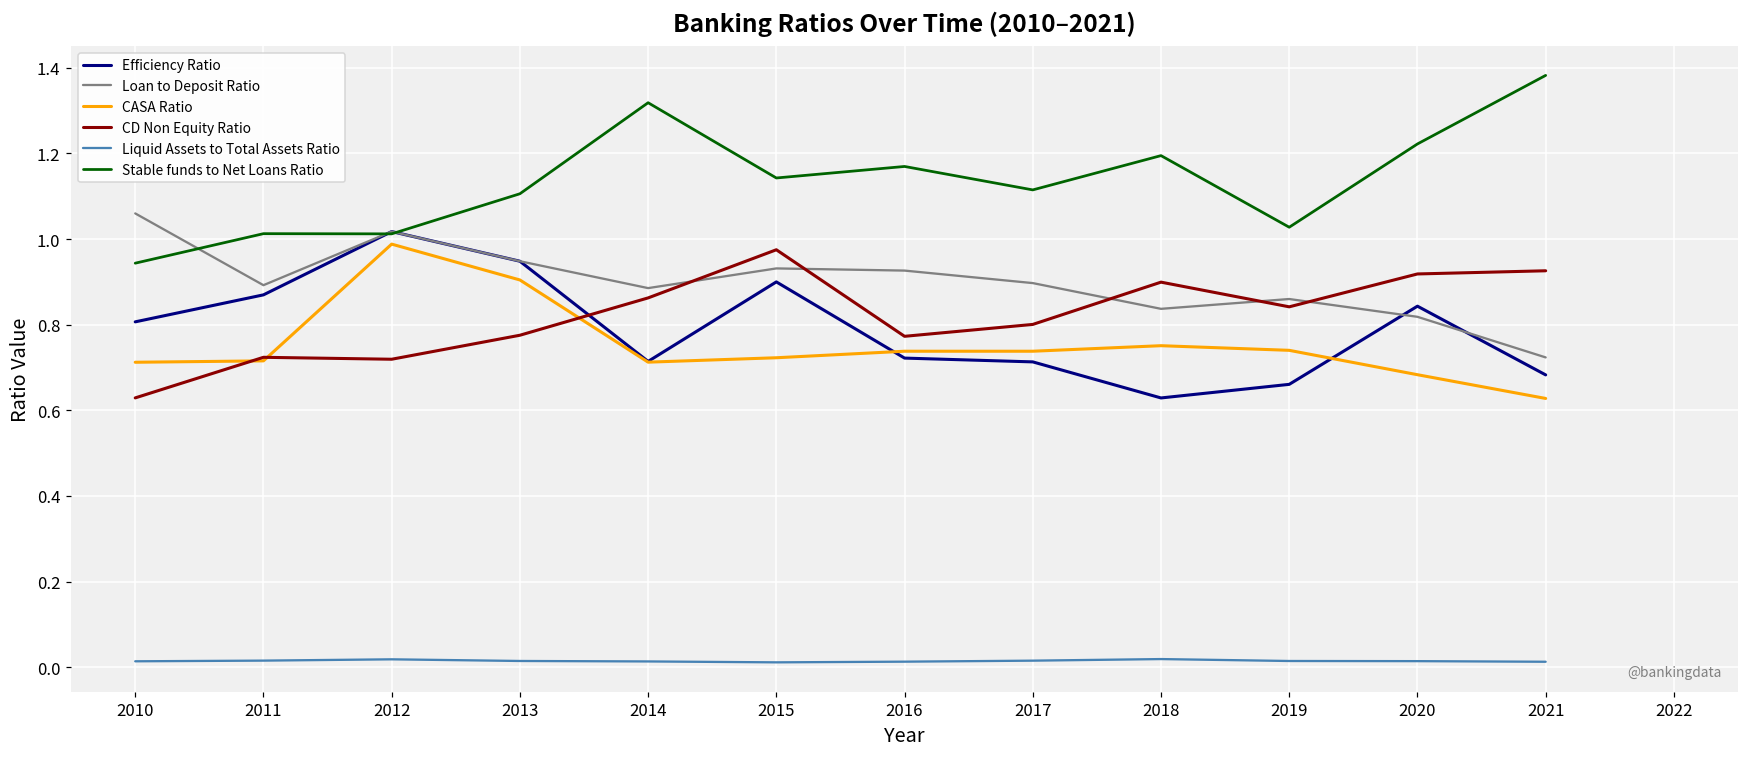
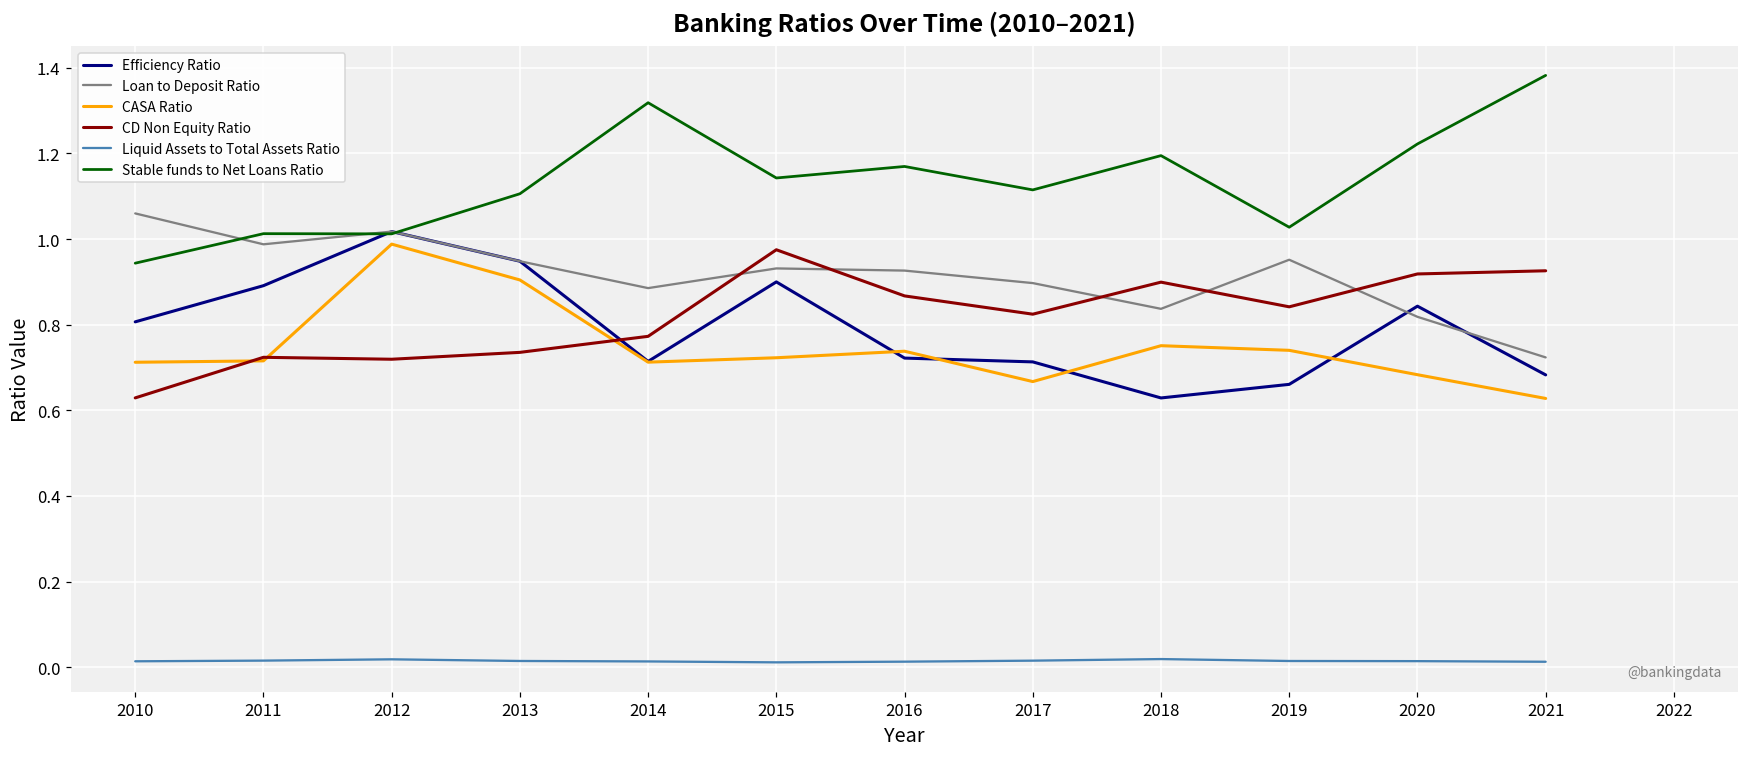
  {
    "Efficiency Ratio": {
      "2010": 0.81,
-     "2011": 0.87,
+     "2011": 0.89,
      "2015": 0.90,
      "2016": 0.72,
      "2017": 0.71,
      "2018": 0.63,
      "2019": 0.66,
      "2020": 0.84,
      "2021": 0.68
    },
    "Loan to Deposit Ratio": {
      "2010": 1.06,
-     "2011": 0.89,
+     "2011": 0.99,
      "2014": 0.89,
      "2015": 0.93,
      "2016": 0.93,
      "2017": 0.90,
      "2018": 0.84,
-     "2019": 0.86,
+     "2019": 0.95,
      "2020": 0.82,
      "2021": 0.72
    },
    "CASA Ratio": {
      "2010": 0.71,
      "2011": 0.72,
      "2012": 0.99,
      "2013": 0.90,
      "2015": 0.72,
      "2016": 0.74,
-     "2017": 0.74,
+     "2017": 0.67,
      "2018": 0.75,
      "2019": 0.74,
      "2020": 0.68,
      "2021": 0.63
    },
    "CD Non Equity Ratio": {
      "2010": 0.63,
      "2011": 0.72,
      "2012": 0.72,
-     "2013": 0.78,
-     "2014": 0.86,
+     "2013": 0.74,
+     "2014": 0.77,
      "2015": 0.97,
-     "2016": 0.77,
-     "2017": 0.80,
+     "2016": 0.87,
+     "2017": 0.82,
      "2018": 0.90,
      "2019": 0.84,
      "2020": 0.92,
      "2021": 0.93
    },
    "Liquid Assets to Total Assets Ratio": {
      "2010": 0.01,
      "2011": 0.02,
      "2012": 0.02,
      "2013": 0.01,
      "2014": 0.01,
      "2015": 0.01,
      "2016": 0.01,
      "2017": 0.02,
      "2018": 0.02,
      "2019": 0.01,
      "2020": 0.01,
      "2021": 0.01
    },
    "Stable funds to Net Loans Ratio": {
      "2010": 0.94,
      "2011": 1.01,
      "2013": 1.11,
      "2014": 1.32,
      "2015": 1.14,
      "2016": 1.17,
      "2017": 1.11,
      "2018": 1.19,
      "2019": 1.03,
      "2020": 1.22,
      "2021": 1.38
    }
  }
